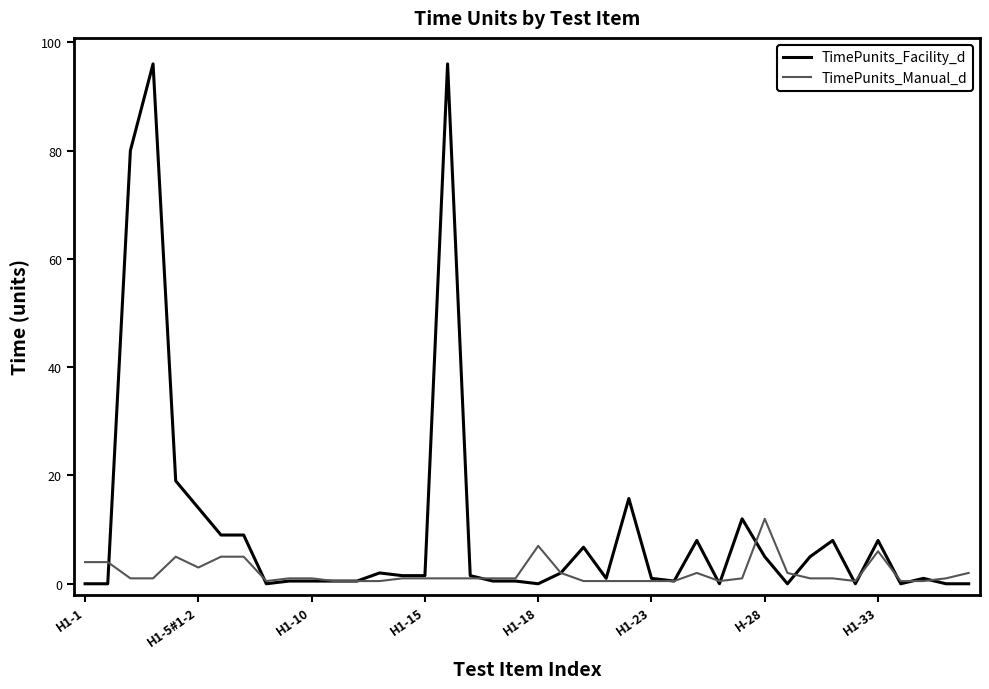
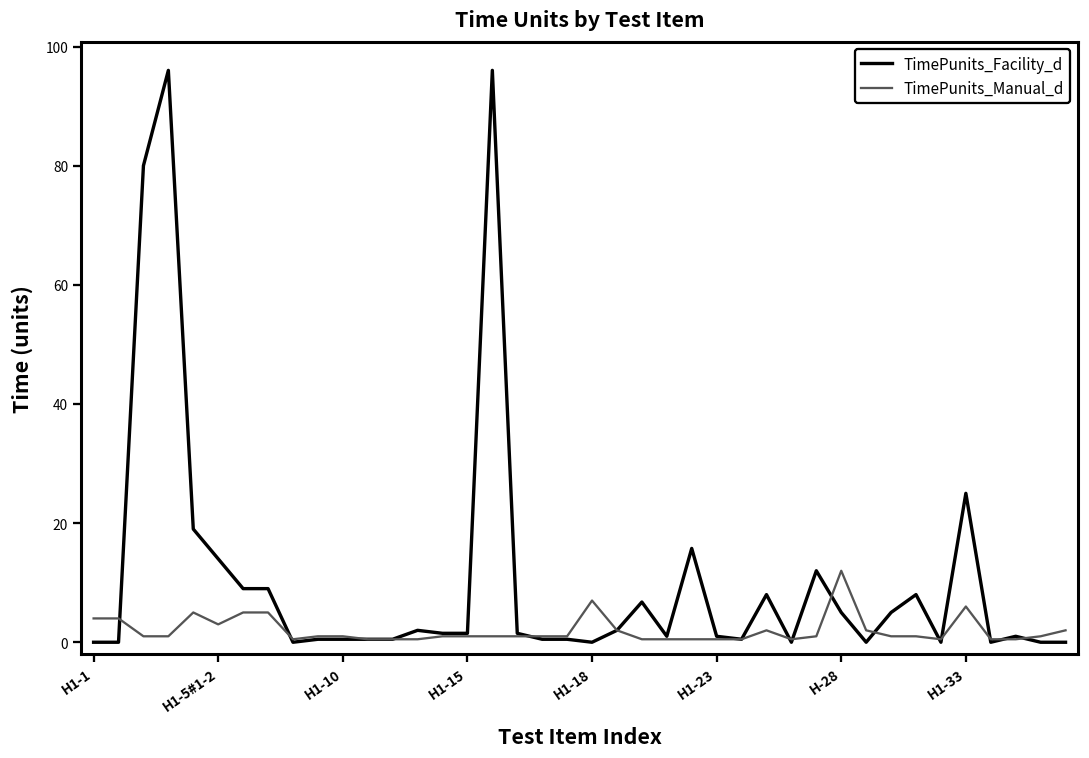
  {
    "TimePunits_Facility_d": {
      "H1-1": 0,
      "H1-5#1-2": 14,
      "H1-10": 1,
      "H1-15": 2,
      "H1-18": 0,
      "H1-23": 1,
      "H-28": 5,
-     "H1-33": 8
+     "H1-33": 25
    },
    "TimePunits_Manual_d": {
      "H1-1": 4,
      "H1-5#1-2": 3,
      "H1-10": 1,
      "H1-15": 1,
      "H1-18": 7,
      "H1-23": 1,
      "H-28": 12,
      "H1-33": 6
    }
  }
